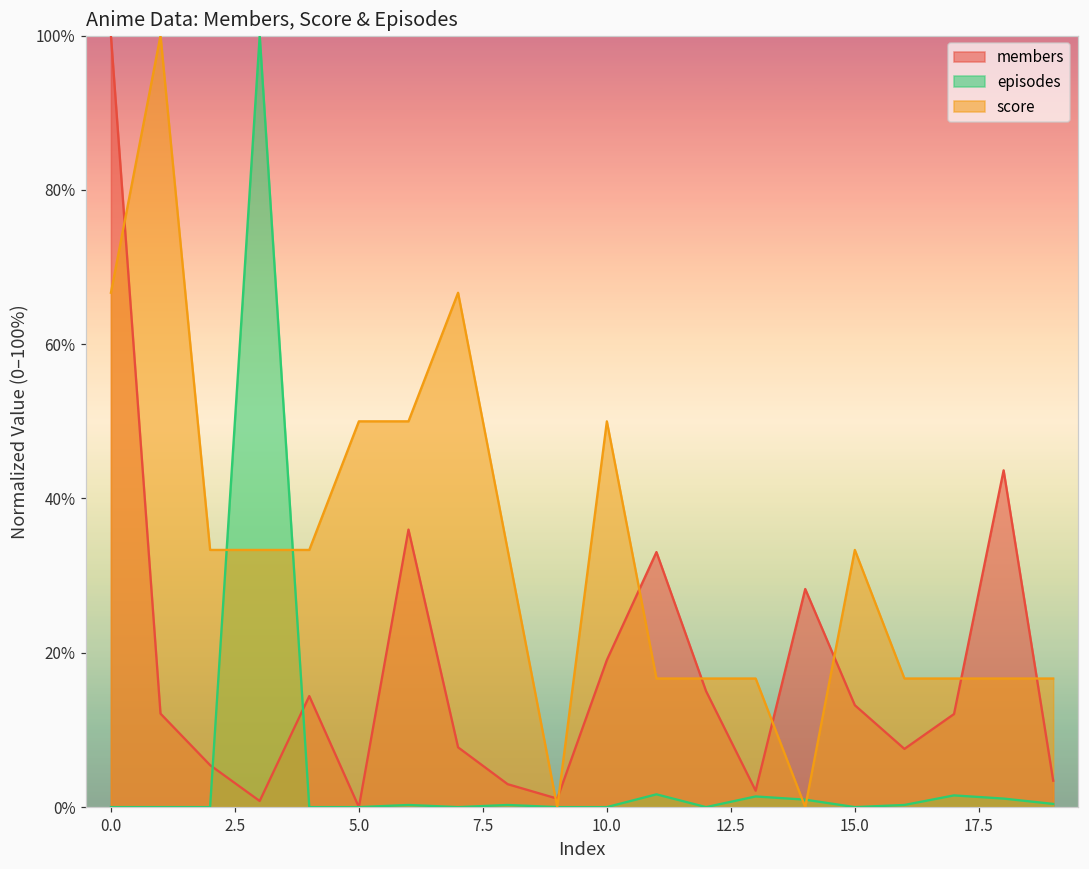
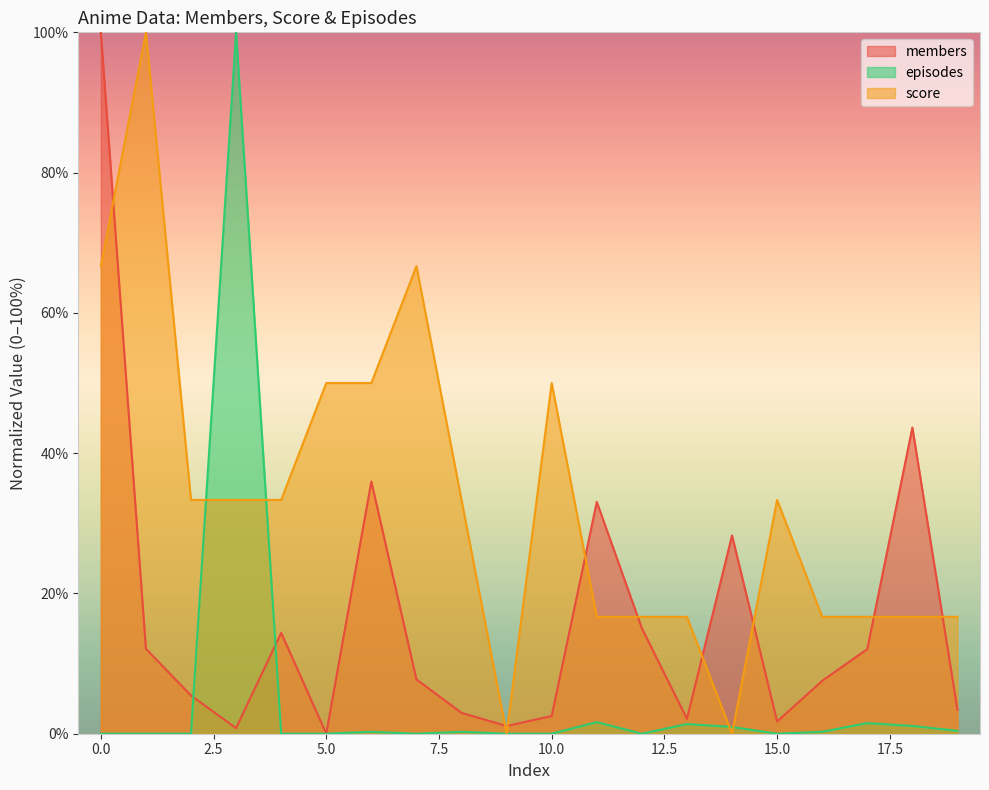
  {
    "members": {
      "0.0": "100%",
-     "10.0": "19%",
-     "15.0": "13%"
+     "10.0": "3%",
+     "15.0": "2%"
    },
    "episodes": {
      "0.0": "0%",
      "10.0": "0%",
      "15.0": "0%"
    },
    "score": {
      "0.0": "67%",
      "5.0": "50%",
      "10.0": "50%",
      "15.0": "33%"
    }
  }
